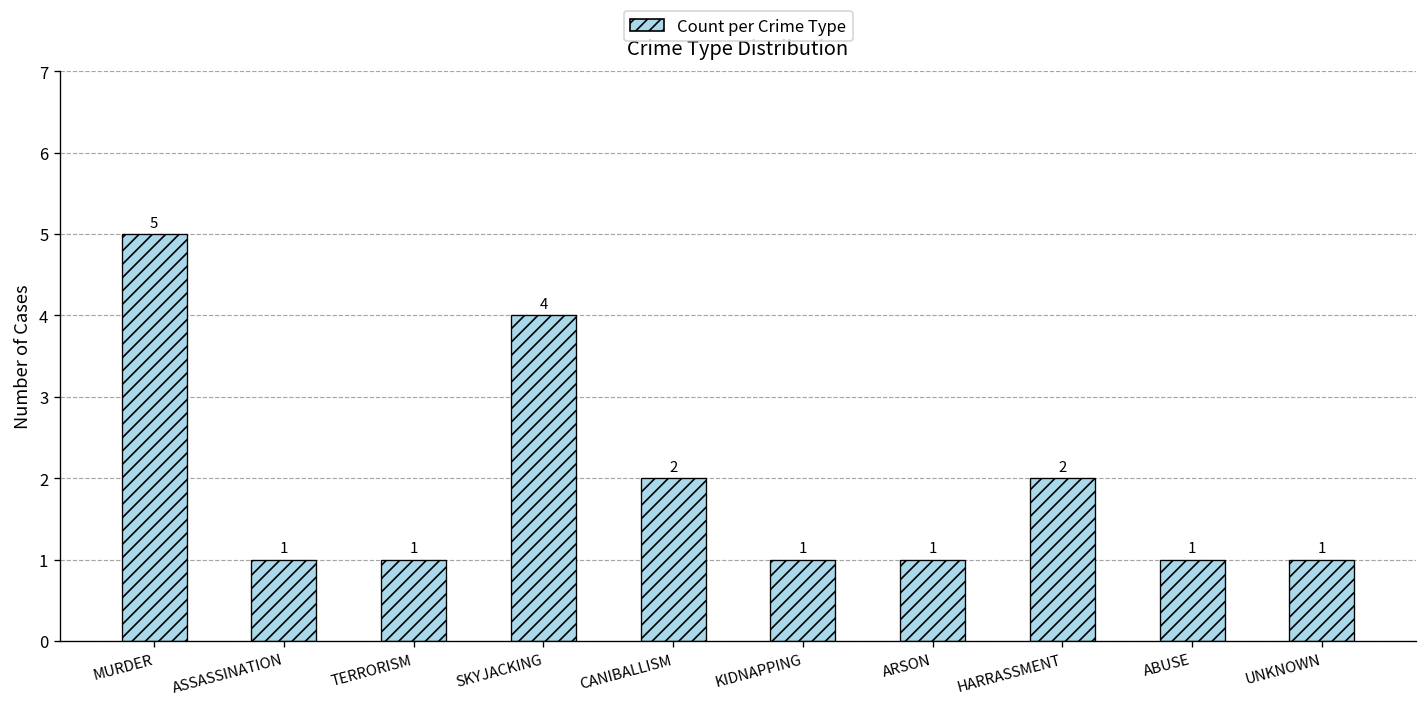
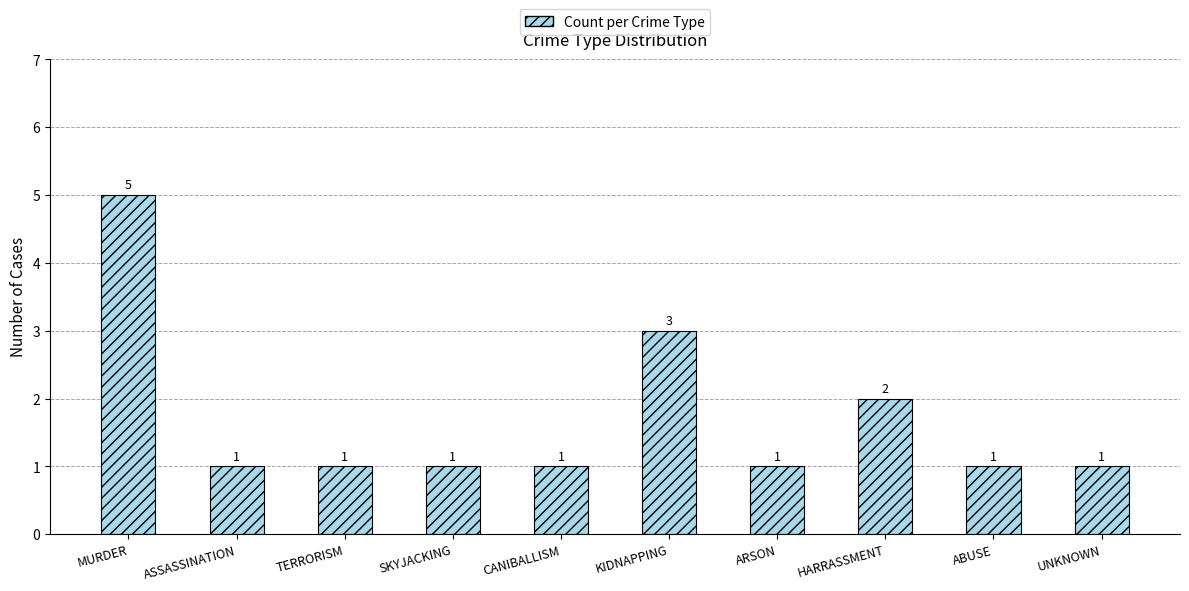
  {
    "MURDER": 5,
    "ASSASSINATION": 1,
    "TERRORISM": 1,
-   "SKYJACKING": 4,
-   "CANIBALLISM": 2,
-   "KIDNAPPING": 1,
+   "SKYJACKING": 1,
+   "CANIBALLISM": 1,
+   "KIDNAPPING": 3,
    "ARSON": 1,
    "HARRASSMENT": 2,
    "ABUSE": 1,
    "UNKNOWN": 1
  }
